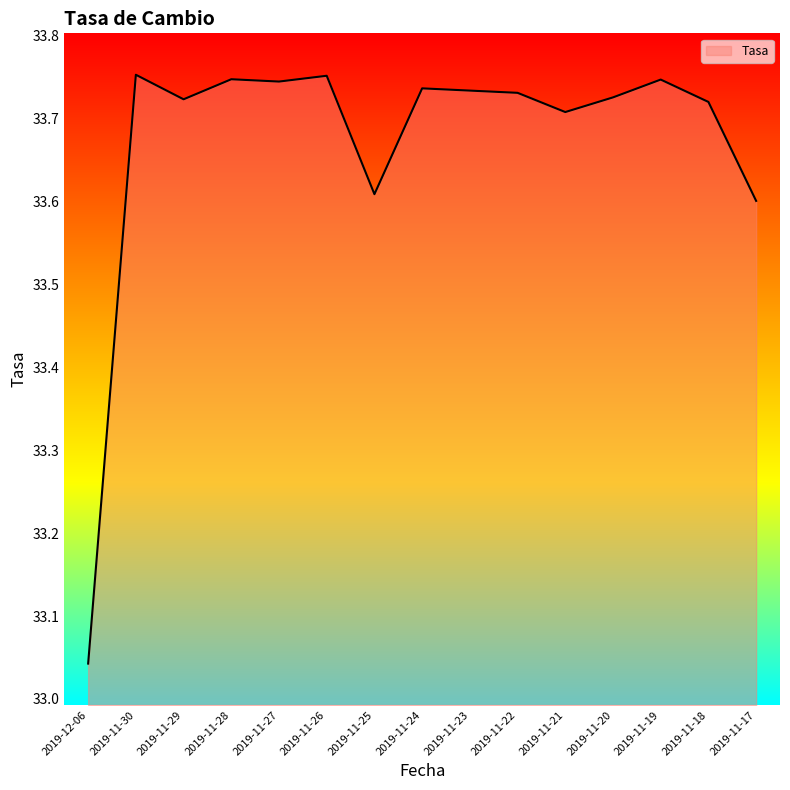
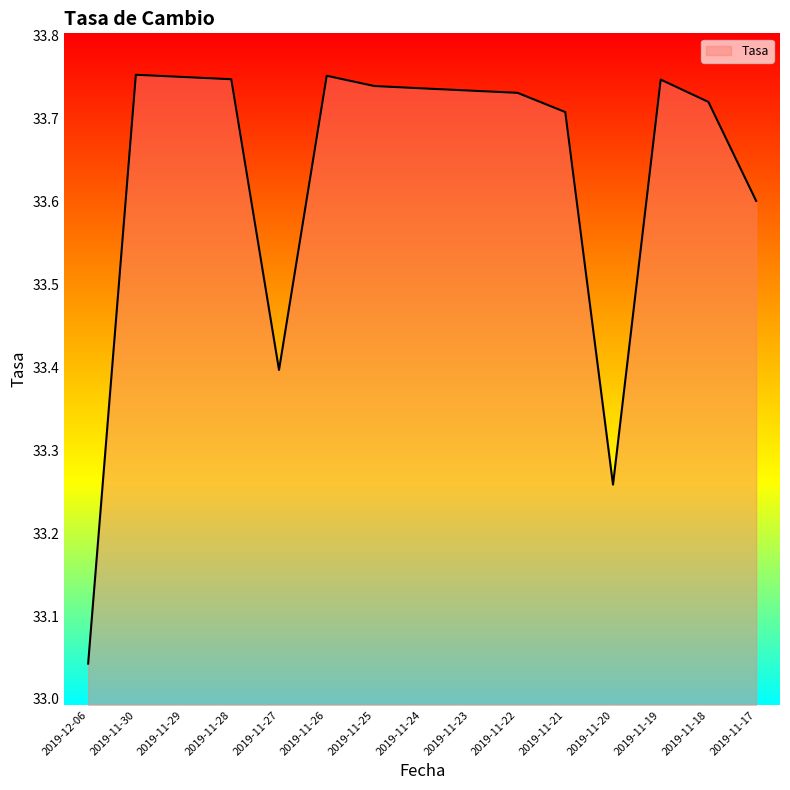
  {
    "2019-12-06": 33.04,
    "2019-11-30": 33.75,
-   "2019-11-29": 33.72,
+   "2019-11-29": 33.75,
    "2019-11-28": 33.75,
-   "2019-11-27": 33.75,
+   "2019-11-27": 33.40,
    "2019-11-26": 33.75,
-   "2019-11-25": 33.61,
+   "2019-11-25": 33.74,
    "2019-11-24": 33.74,
    "2019-11-23": 33.73,
    "2019-11-22": 33.73,
    "2019-11-21": 33.71,
-   "2019-11-20": 33.73,
+   "2019-11-20": 33.26,
    "2019-11-19": 33.75,
    "2019-11-18": 33.72,
    "2019-11-17": 33.60
  }
